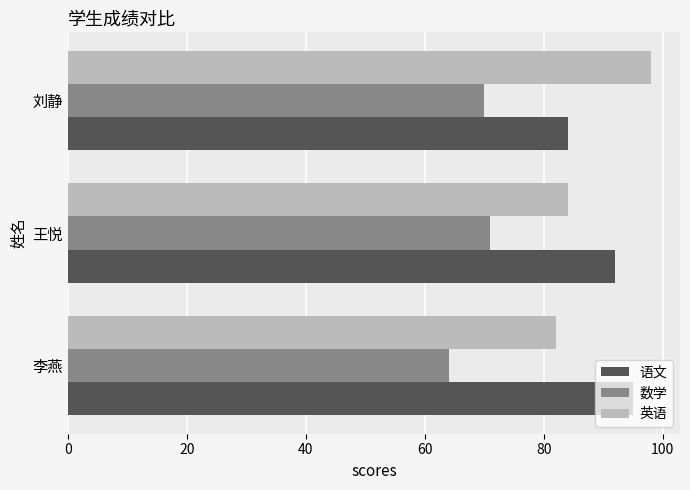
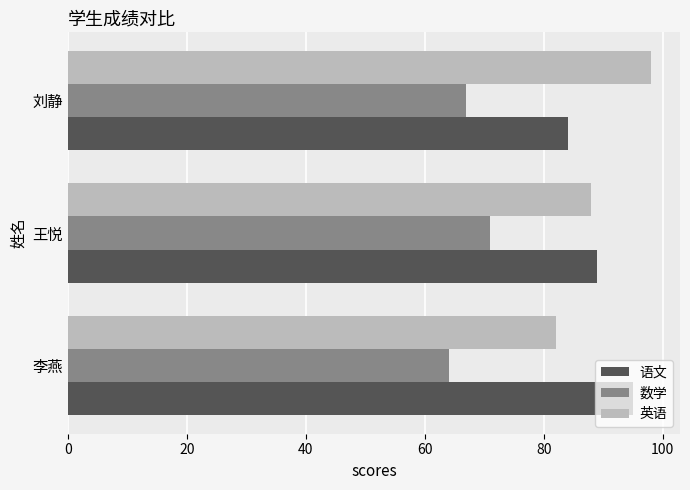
  {
    "语文": {
      "刘静": 84,
-     "王悦": 92
+     "王悦": 89
    },
    "数学": {
-     "刘静": 70,
+     "刘静": 67,
      "王悦": 71,
      "李燕": 64
    },
    "英语": {
      "刘静": 98,
-     "王悦": 84,
+     "王悦": 88,
      "李燕": 82
    }
  }
